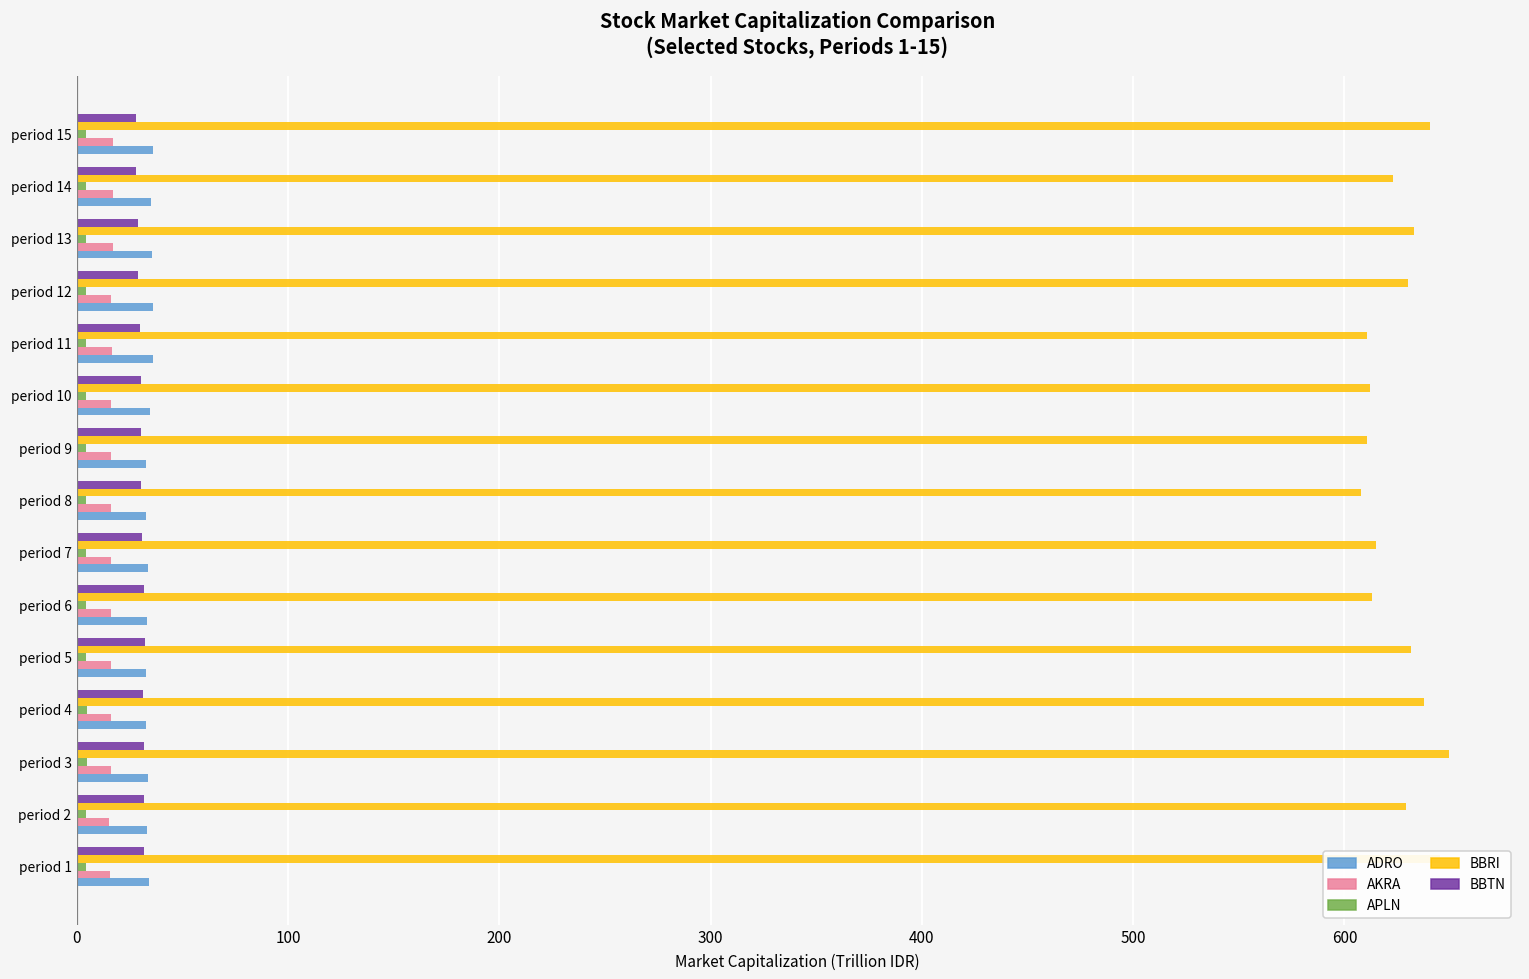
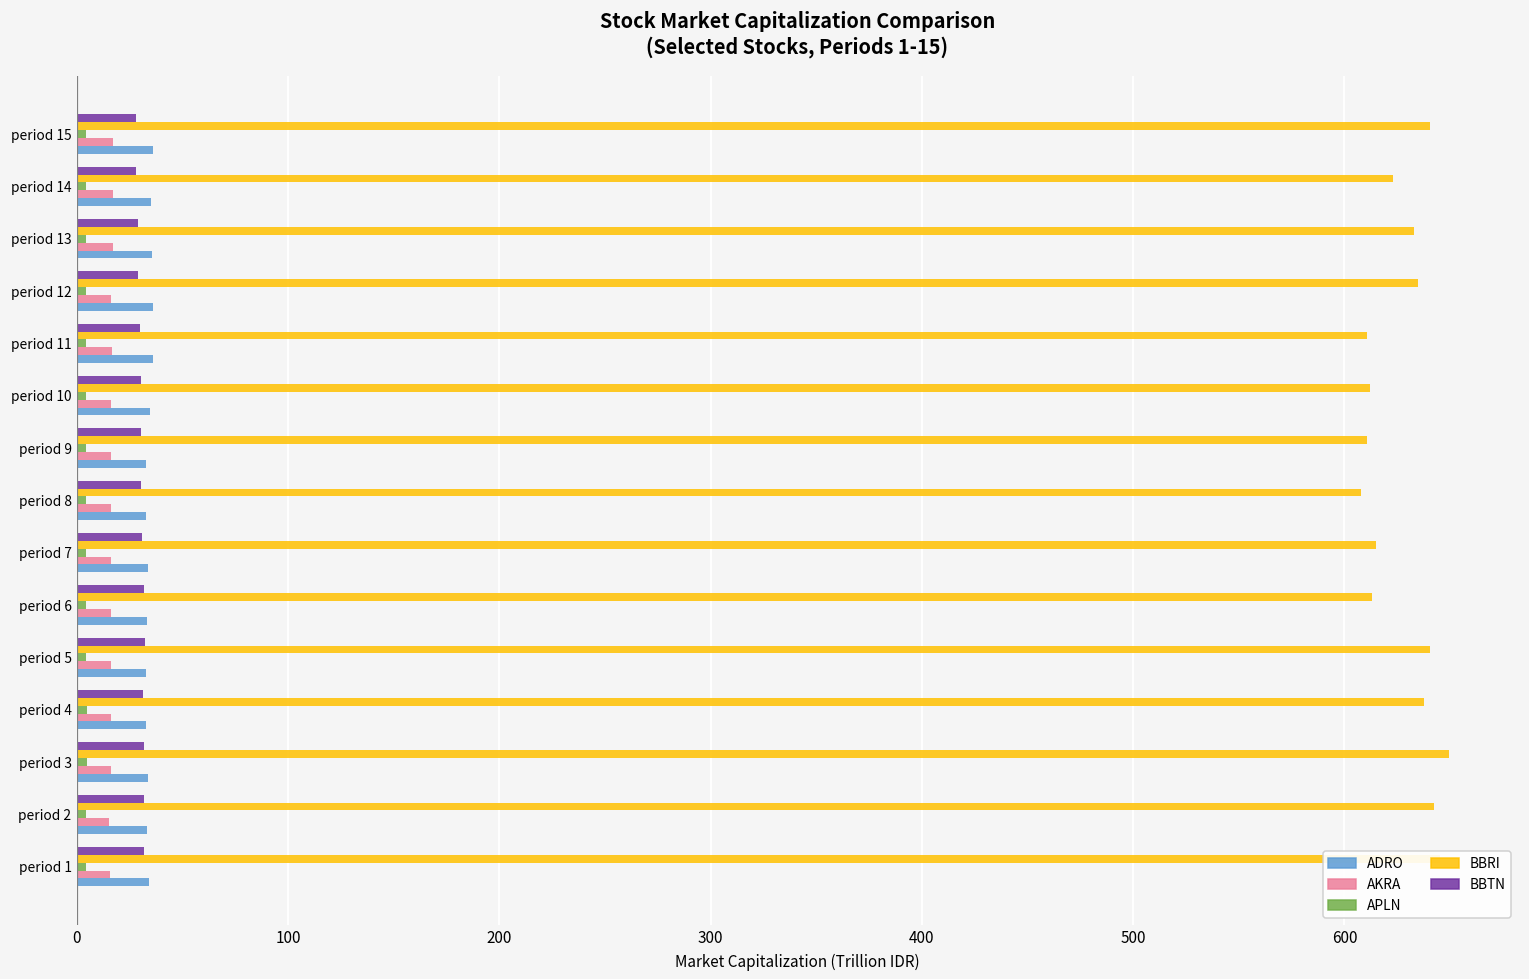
  {
    "ADRO": {
      "period 15": 36,
      "period 14": 35,
      "period 13": 35,
      "period 12": 36,
      "period 11": 36,
      "period 10": 35,
      "period 9": 33,
      "period 8": 33,
      "period 7": 34,
      "period 6": 33,
      "period 5": 33,
      "period 4": 33,
      "period 3": 34,
      "period 2": 33,
      "period 1": 34
    },
    "AKRA": {
      "period 15": 17,
      "period 14": 17,
      "period 13": 17,
      "period 12": 16,
      "period 11": 16,
      "period 10": 16,
      "period 9": 16,
      "period 8": 16,
      "period 7": 16,
      "period 6": 16,
      "period 5": 16,
      "period 4": 16,
      "period 3": 16,
      "period 2": 15,
      "period 1": 15
    },
    "APLN": {
      "period 15": 4,
      "period 14": 4,
      "period 13": 4,
      "period 12": 4,
      "period 11": 4,
      "period 10": 4,
      "period 9": 4,
      "period 8": 4,
      "period 7": 5,
      "period 6": 5,
      "period 5": 5,
      "period 4": 5,
      "period 3": 5,
      "period 2": 4,
      "period 1": 4
    },
    "BBRI": {
      "period 15": 641,
      "period 14": 623,
      "period 13": 633,
-     "period 12": 630,
+     "period 12": 635,
      "period 11": 611,
      "period 10": 612,
      "period 9": 611,
      "period 8": 608,
      "period 7": 615,
      "period 6": 613,
-     "period 5": 632,
+     "period 5": 640,
      "period 4": 638,
      "period 3": 650,
-     "period 2": 629
+     "period 2": 642
    },
    "BBTN": {
      "period 15": 28,
      "period 14": 28,
      "period 13": 29,
      "period 12": 29,
      "period 11": 30,
      "period 10": 30,
      "period 9": 30,
      "period 8": 30,
      "period 7": 31,
      "period 6": 32,
      "period 5": 32,
      "period 4": 32,
      "period 3": 32,
      "period 2": 32,
      "period 1": 32
    }
  }
